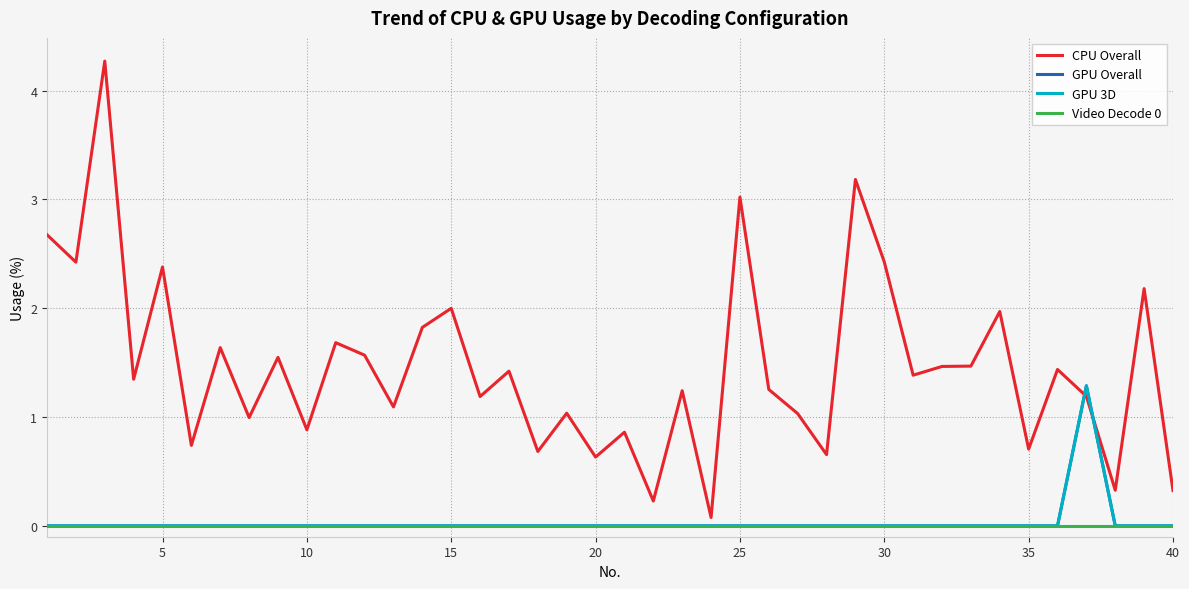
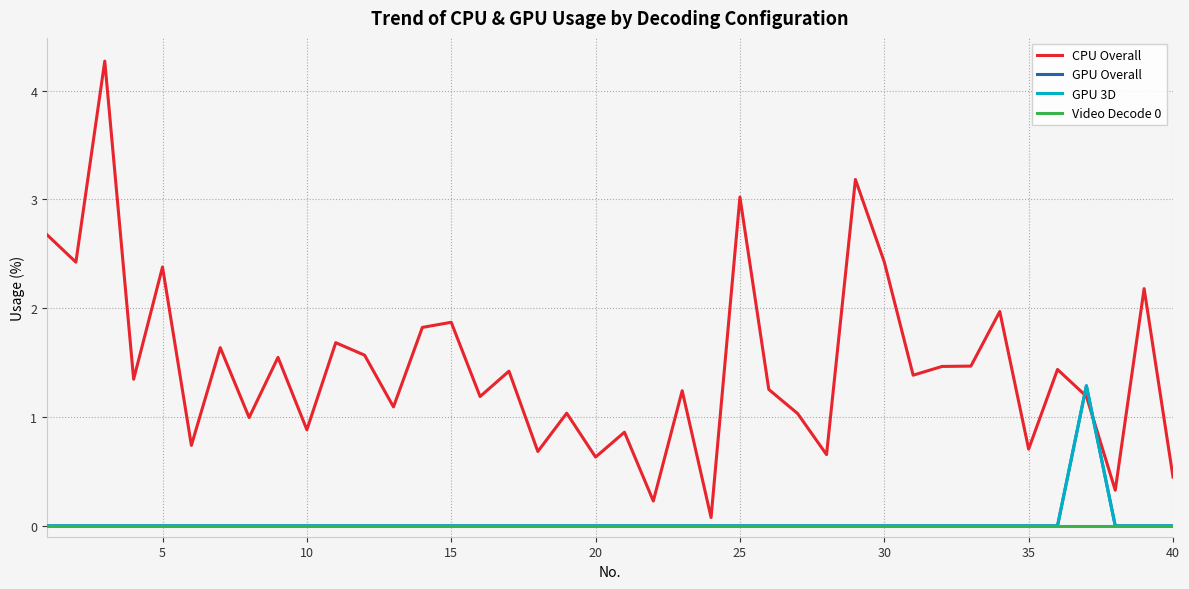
  {
    "CPU Overall": {
      "5": 2.38,
      "10": 0.88,
-     "15": 2.00,
+     "15": 1.87,
      "20": 0.63,
      "25": 3.02,
      "30": 2.42,
      "35": 0.71,
-     "40": 0.32
+     "40": 0.45
    }
  }
